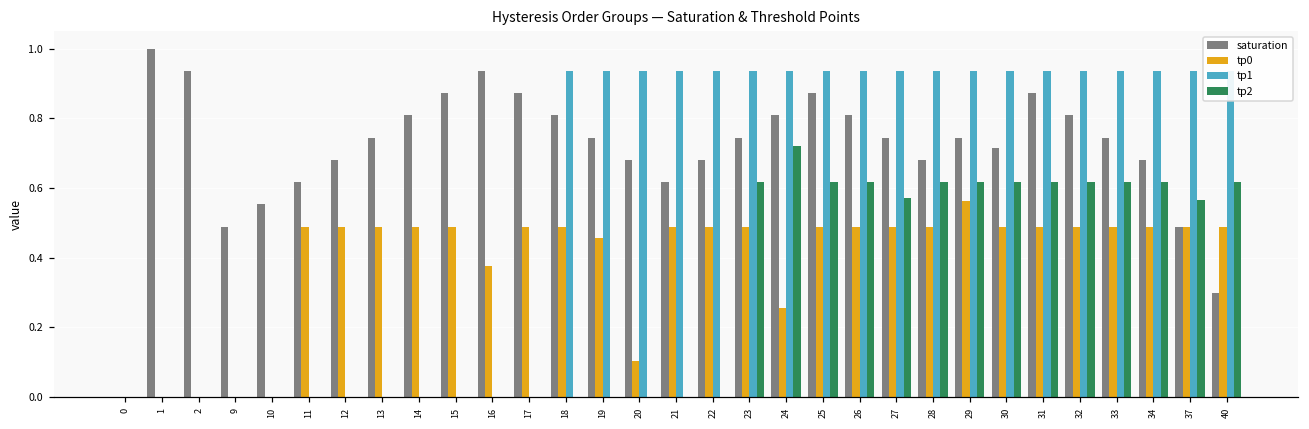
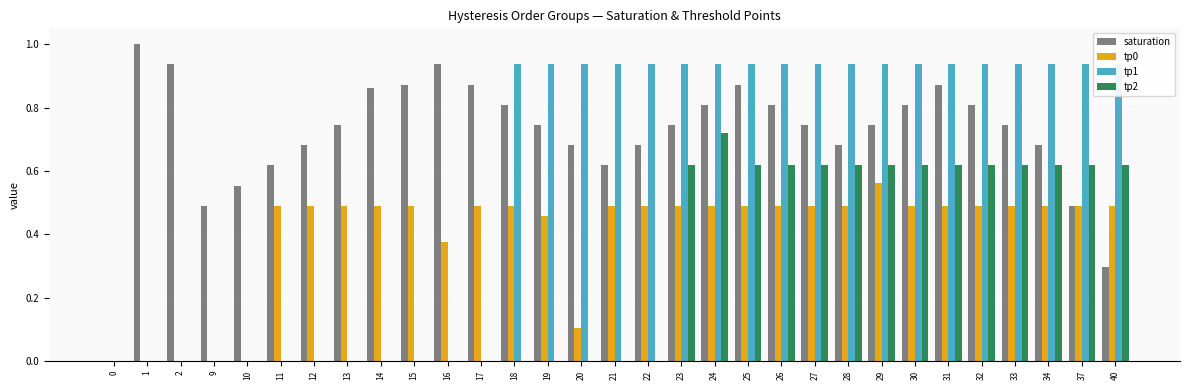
  {
    "saturation": {
      "0": 0.00,
      "1": 1.00,
      "2": 0.94,
      "9": 0.49,
      "10": 0.55,
      "11": 0.62,
      "12": 0.68,
      "13": 0.74,
-     "14": 0.81,
+     "14": 0.86,
      "15": 0.87,
      "16": 0.94,
      "17": 0.87,
      "18": 0.81,
      "19": 0.74,
      "20": 0.68,
      "21": 0.62,
      "22": 0.68,
      "23": 0.74,
      "24": 0.81,
      "25": 0.87,
      "26": 0.81,
      "27": 0.74,
      "28": 0.68,
      "29": 0.74,
-     "30": 0.71,
+     "30": 0.81,
      "31": 0.87,
      "32": 0.81,
      "33": 0.74,
      "34": 0.68,
      "37": 0.49,
      "40": 0.30
    },
    "tp0": {
      "0": 0.00,
      "1": 0.00,
      "2": 0.00,
      "9": 0.00,
      "10": 0.00,
      "11": 0.49,
      "12": 0.49,
      "13": 0.49,
      "14": 0.49,
      "15": 0.49,
      "16": 0.38,
      "17": 0.49,
      "18": 0.49,
      "19": 0.46,
      "20": 0.10,
      "21": 0.49,
      "22": 0.49,
      "23": 0.49,
-     "24": 0.26,
+     "24": 0.49,
      "25": 0.49,
      "26": 0.49,
      "27": 0.49,
      "28": 0.49,
      "29": 0.56,
      "30": 0.49,
      "31": 0.49,
      "32": 0.49,
      "33": 0.49,
      "34": 0.49,
      "37": 0.49,
      "40": 0.49
    },
    "tp1": {
      "0": 0.00,
      "1": 0.00,
      "2": 0.00,
      "9": 0.00,
      "10": 0.00,
      "11": 0.00,
      "12": 0.00,
      "13": 0.00,
      "14": 0.00,
      "15": 0.00,
      "16": 0.00,
      "17": 0.00,
      "18": 0.94,
      "19": 0.94,
      "20": 0.94,
      "21": 0.94,
      "22": 0.94,
      "23": 0.94,
      "24": 0.94,
      "25": 0.94,
      "26": 0.94,
      "27": 0.94,
      "28": 0.94,
      "29": 0.94,
      "30": 0.94,
      "31": 0.94,
      "32": 0.94,
      "33": 0.94,
      "34": 0.94,
      "37": 0.94
    },
    "tp2": {
      "0": 0.00,
      "1": 0.00,
      "2": 0.00,
      "9": 0.00,
      "10": 0.00,
      "11": 0.00,
      "12": 0.00,
      "13": 0.00,
      "14": 0.00,
      "15": 0.00,
      "16": 0.00,
      "17": 0.00,
      "18": 0.00,
      "19": 0.00,
      "20": 0.00,
      "21": 0.00,
      "22": 0.00,
      "23": 0.62,
      "24": 0.72,
      "25": 0.62,
      "26": 0.62,
-     "27": 0.57,
+     "27": 0.62,
      "28": 0.62,
      "29": 0.62,
      "30": 0.62,
      "31": 0.62,
      "32": 0.62,
      "33": 0.62,
      "34": 0.62,
-     "37": 0.56,
+     "37": 0.62,
      "40": 0.62
    }
  }
